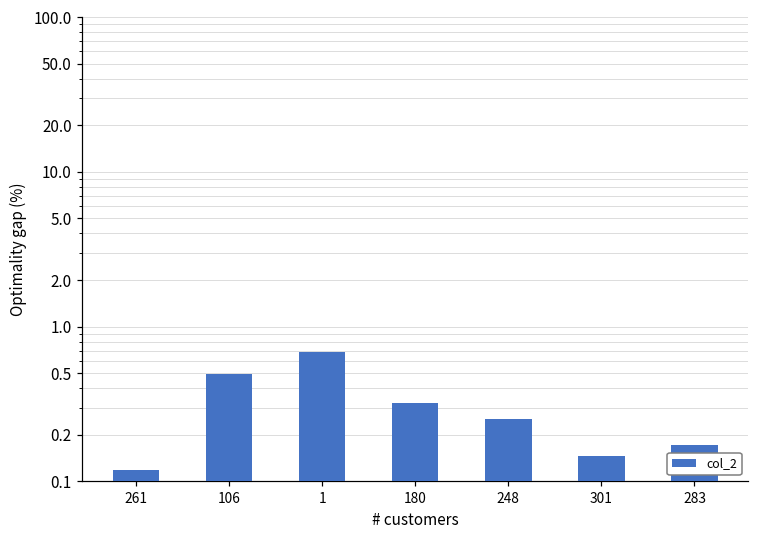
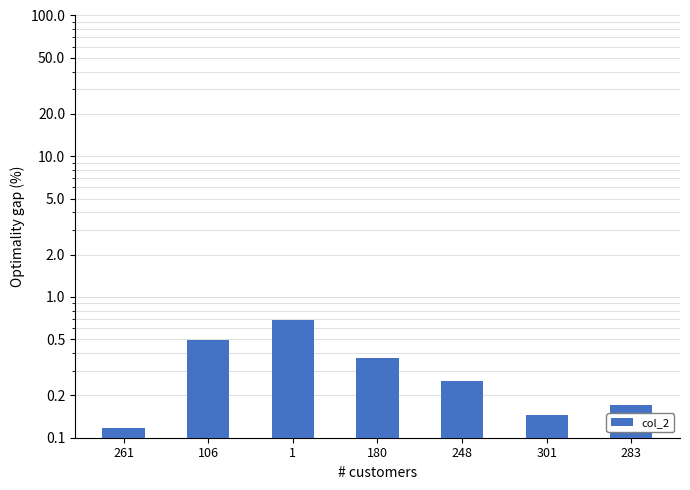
  {
    "261": 0.12,
    "106": 0.50,
    "1": 0.7,
-   "180": 0.32,
+   "180": 0.37,
    "248": 0.25,
    "301": 0.15,
    "283": 0.17
  }
